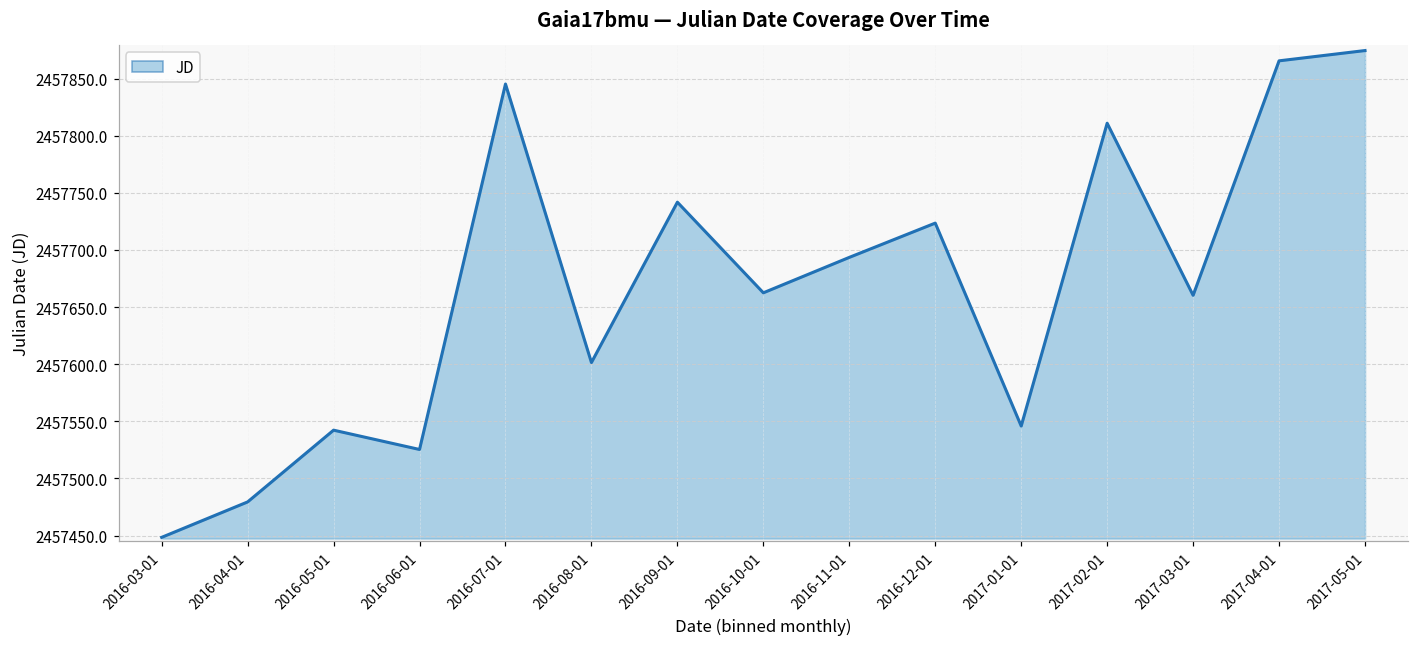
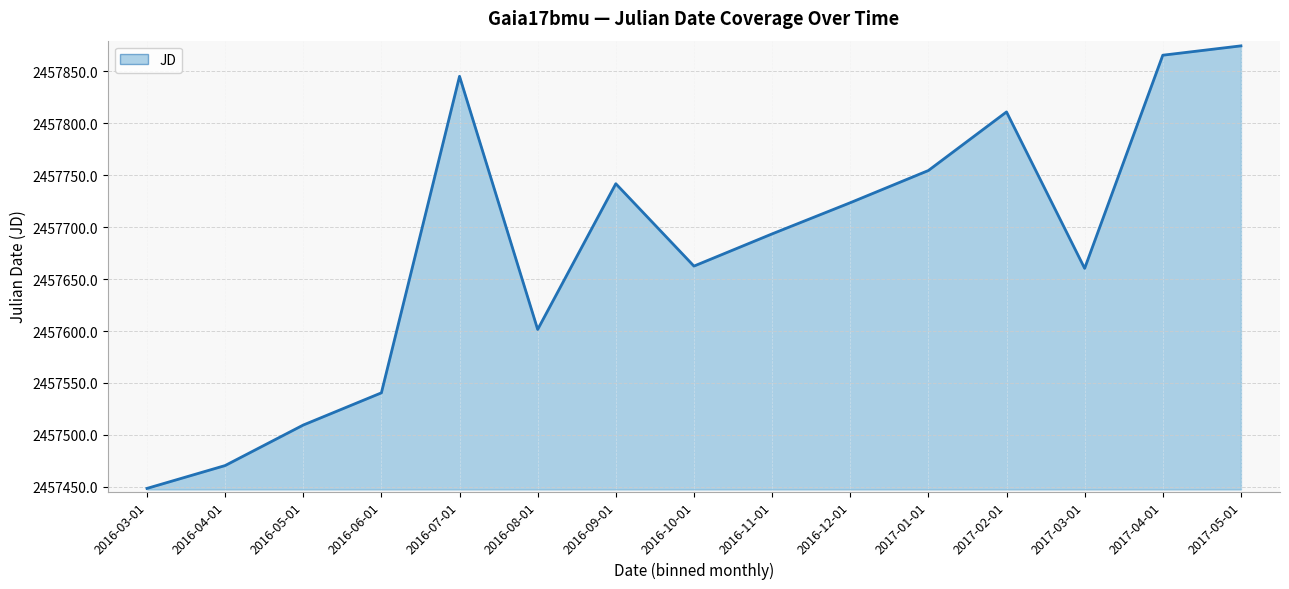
  {
    "2016-03-01": 2457449,
-   "2016-04-01": 2457480,
-   "2016-05-01": 2457542,
-   "2016-06-01": 2457525,
+   "2016-04-01": 2457471,
+   "2016-05-01": 2457510,
+   "2016-06-01": 2457541,
    "2016-07-01": 2457845,
    "2016-08-01": 2457602,
    "2016-09-01": 2457742,
    "2016-10-01": 2457663,
    "2016-11-01": 2457694,
    "2016-12-01": 2457724,
-   "2017-01-01": 2457546,
+   "2017-01-01": 2457755,
    "2017-02-01": 2457811,
    "2017-03-01": 2457660,
    "2017-04-01": 2457866,
    "2017-05-01": 2457875
  }
